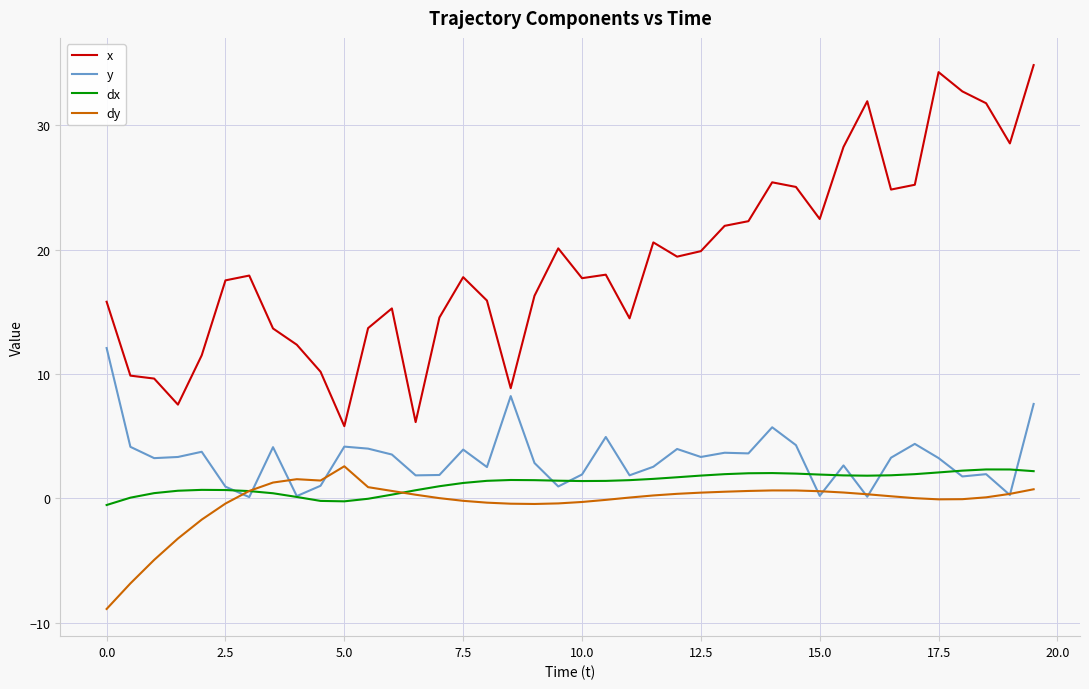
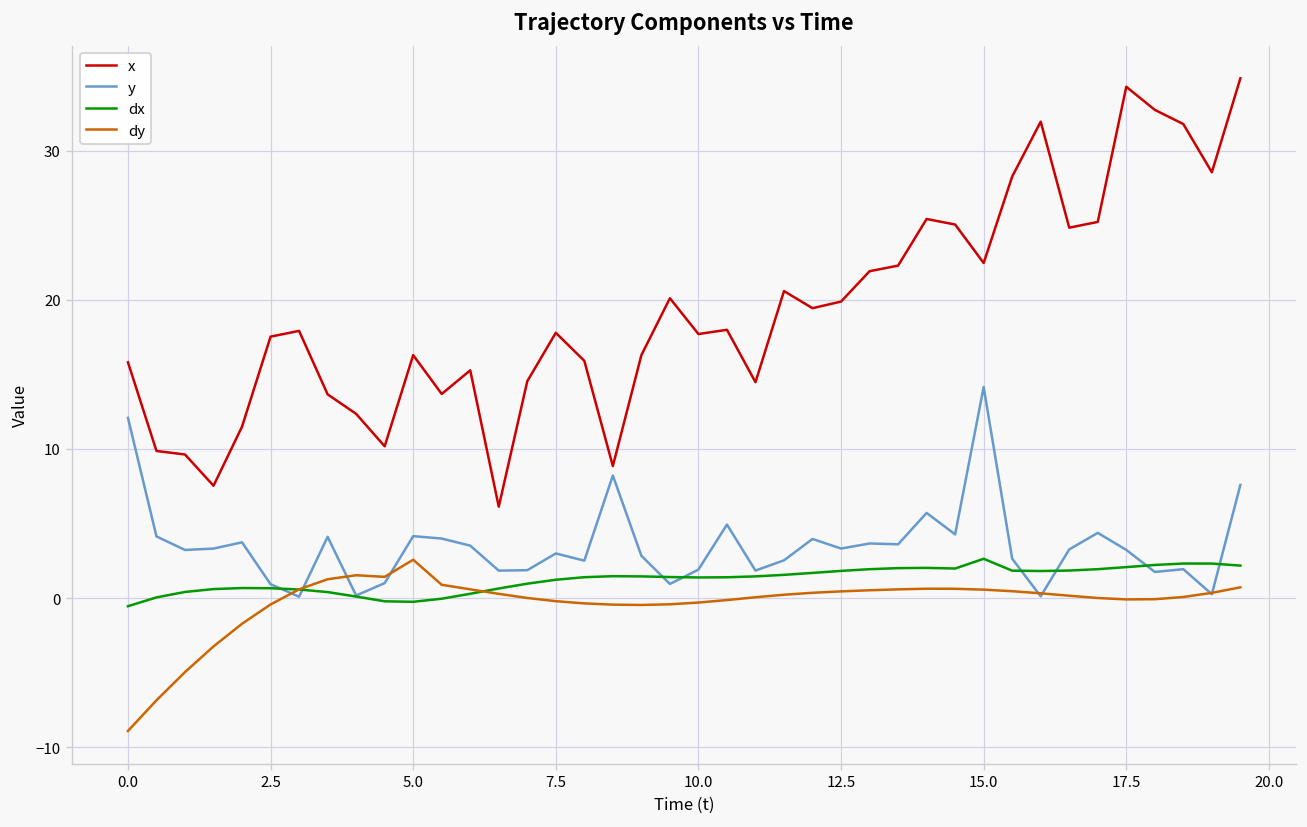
  {
    "x": {
      "0.0": 15.8,
      "2.5": 17.5,
-     "5.0": 5.8,
+     "5.0": 16.3,
      "7.5": 17.8,
      "10.0": 17.7,
      "12.5": 19.9,
      "15.0": 22.5,
      "17.5": 34.3
    },
    "y": {
      "0.0": 12.1,
      "2.5": 0.9,
      "5.0": 4.2,
-     "7.5": 3.9,
+     "7.5": 3.0,
      "10.0": 1.9,
      "12.5": 3.3,
-     "15.0": 0.2,
+     "15.0": 14.2,
      "17.5": 3.2
    },
    "dx": {
      "0.0": -0.5,
      "2.5": 0.7,
      "5.0": -0.2,
      "7.5": 1.2,
      "10.0": 1.4,
      "12.5": 1.8,
-     "15.0": 1.9,
+     "15.0": 2.6,
      "17.5": 2.1
    },
    "dy": {
      "0.0": -8.9,
      "2.5": -0.4,
      "5.0": 2.6,
      "7.5": -0.2,
      "10.0": -0.3,
      "12.5": 0.5,
      "15.0": 0.6,
      "17.5": -0.1
    }
  }
